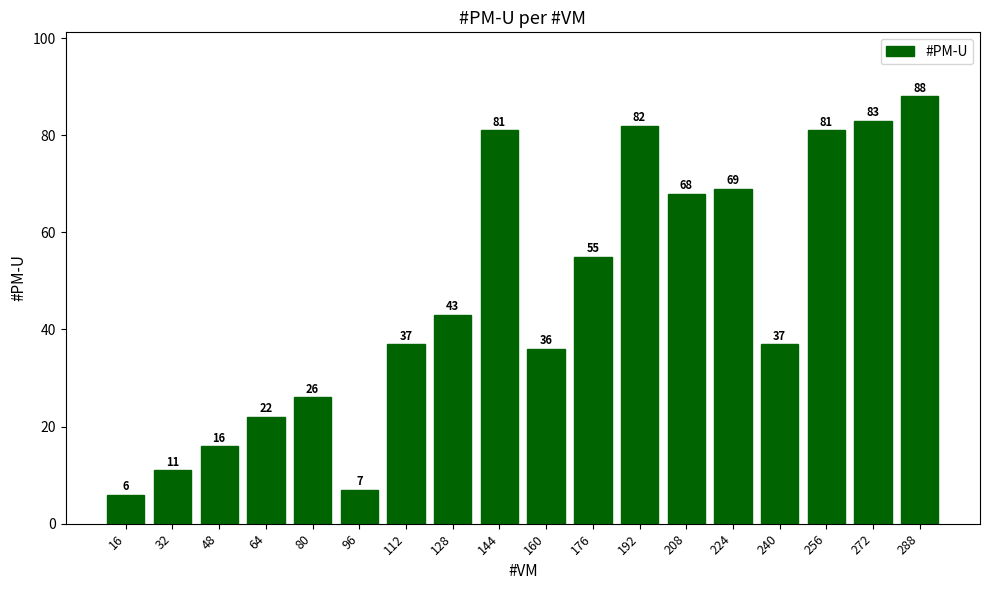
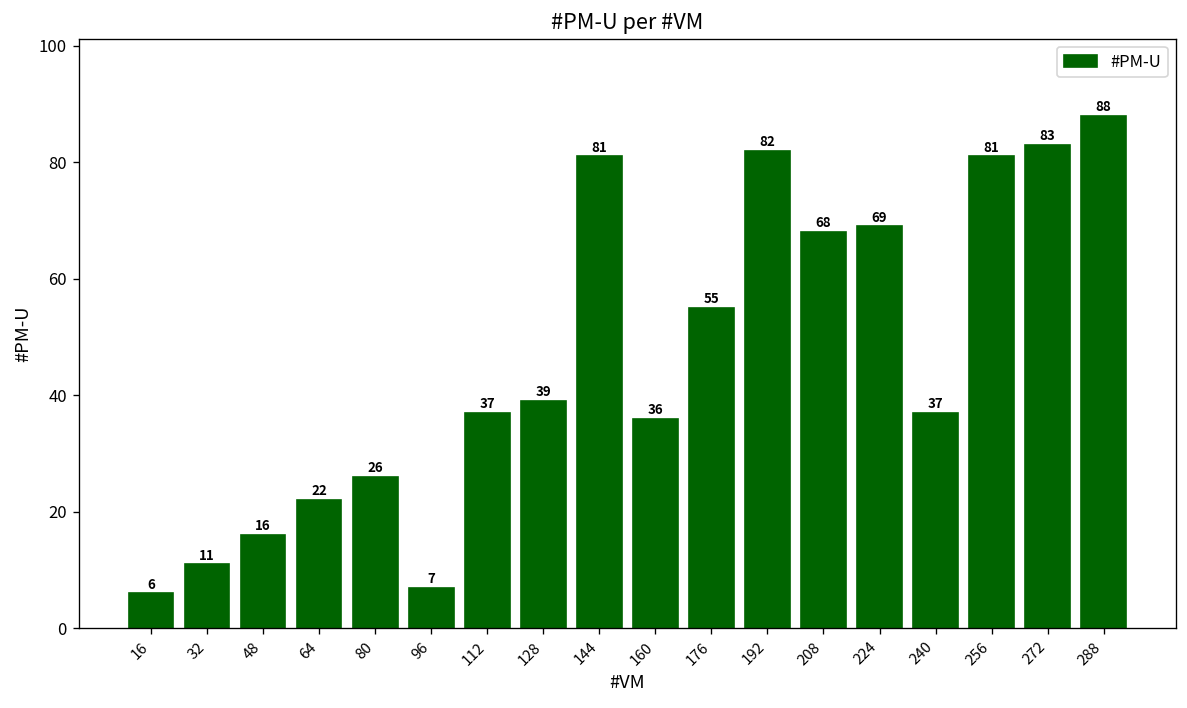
  {
    "16": 6,
    "32": 11,
    "48": 16,
    "64": 22,
    "80": 26,
    "96": 7,
    "112": 37,
-   "128": 43,
+   "128": 39,
    "144": 81,
    "160": 36,
    "176": 55,
    "192": 82,
    "208": 68,
    "224": 69,
    "240": 37,
    "256": 81,
    "272": 83,
    "288": 88
  }
